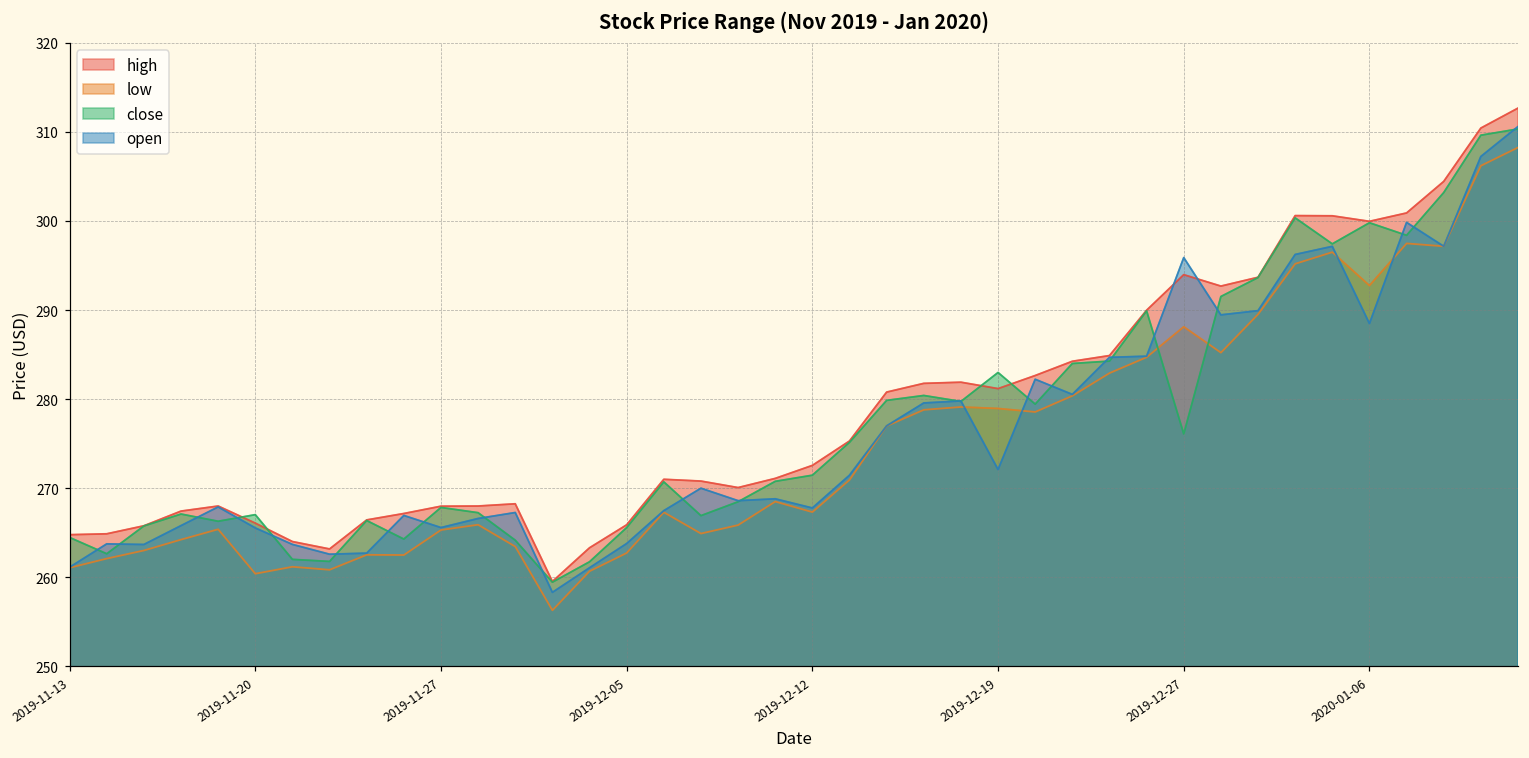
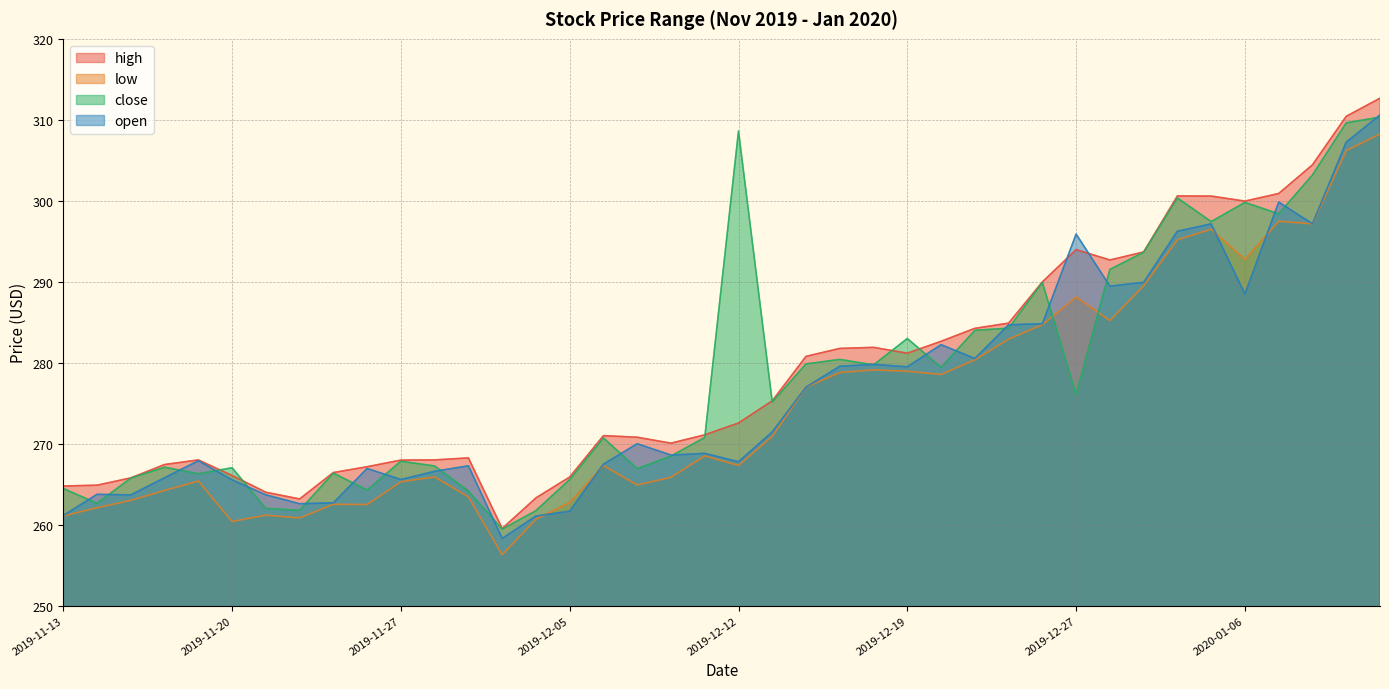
  {
    "close": {
      "2019-11-20": 267,
-     "2019-12-12": 271,
+     "2019-12-12": 309,
      "2019-12-19": 283,
      "2019-12-27": 276
    },
    "open": {
      "2019-11-20": 266,
-     "2019-12-05": 264,
+     "2019-12-05": 262,
      "2019-12-12": 268,
-     "2019-12-19": 272,
+     "2019-12-19": 280,
      "2019-12-27": 296,
      "2020-01-06": 288
    }
  }
